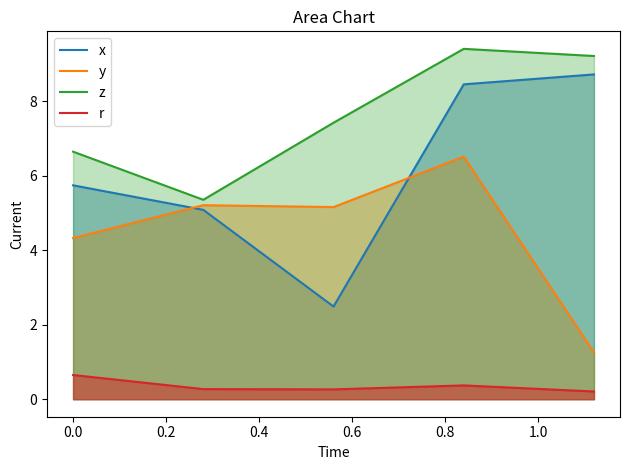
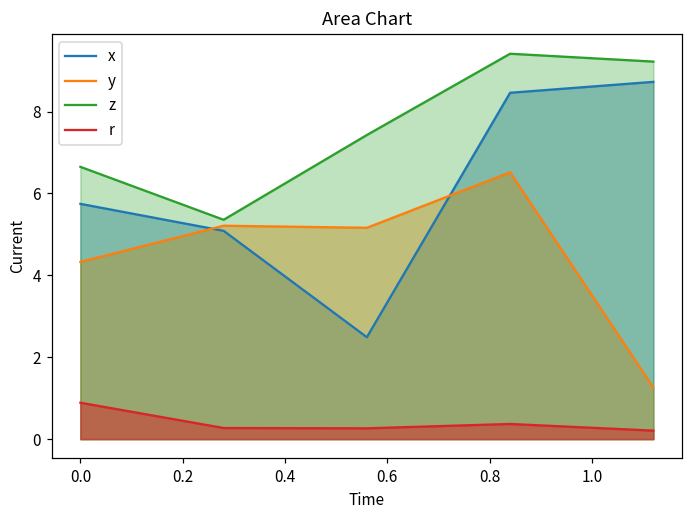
  {
    "x": {
      "0.0": 5.7
    },
    "y": {
      "0.0": 4.3
    },
    "z": {
      "0.0": 6.7
    },
    "r": {
-     "0.0": 0.7
+     "0.0": 0.9
    }
  }
